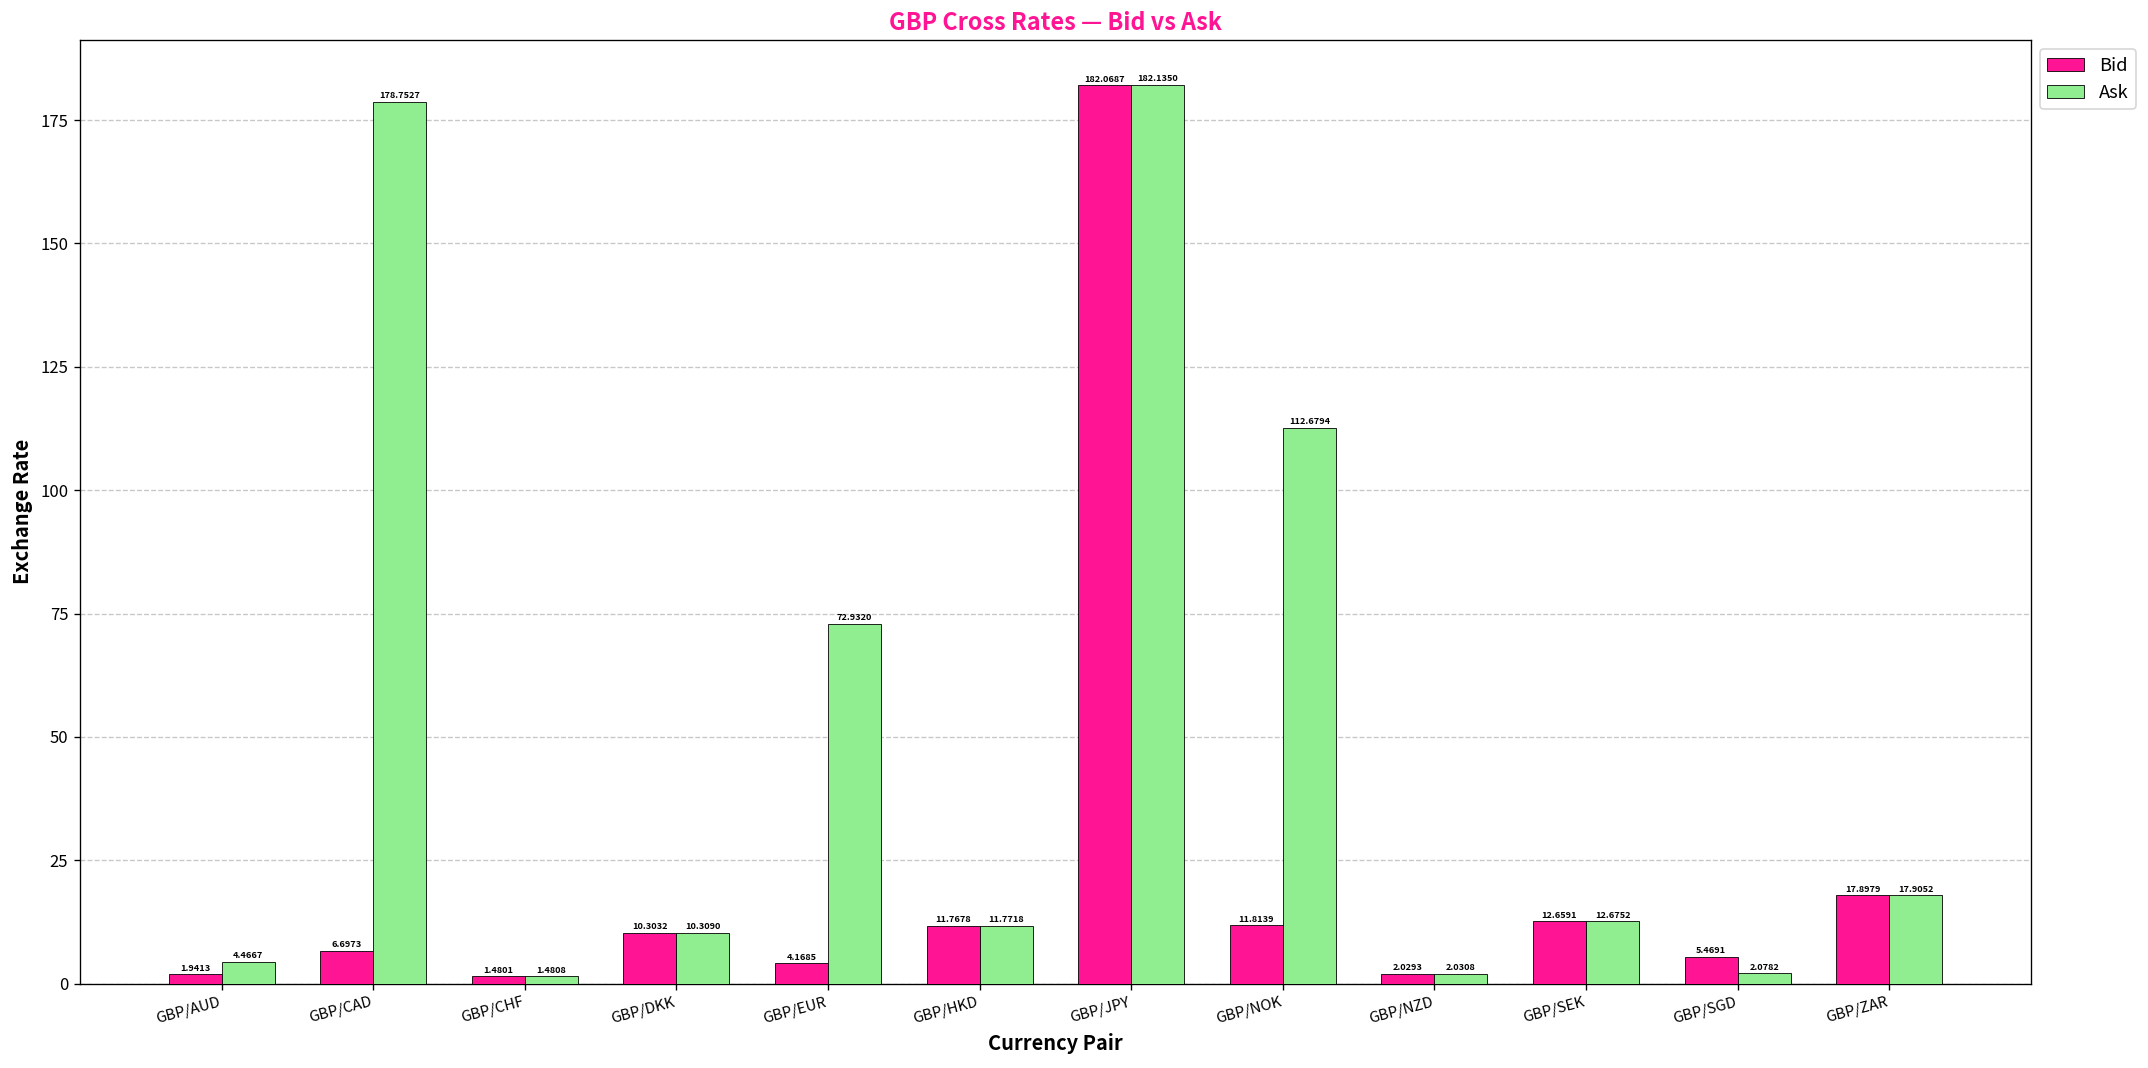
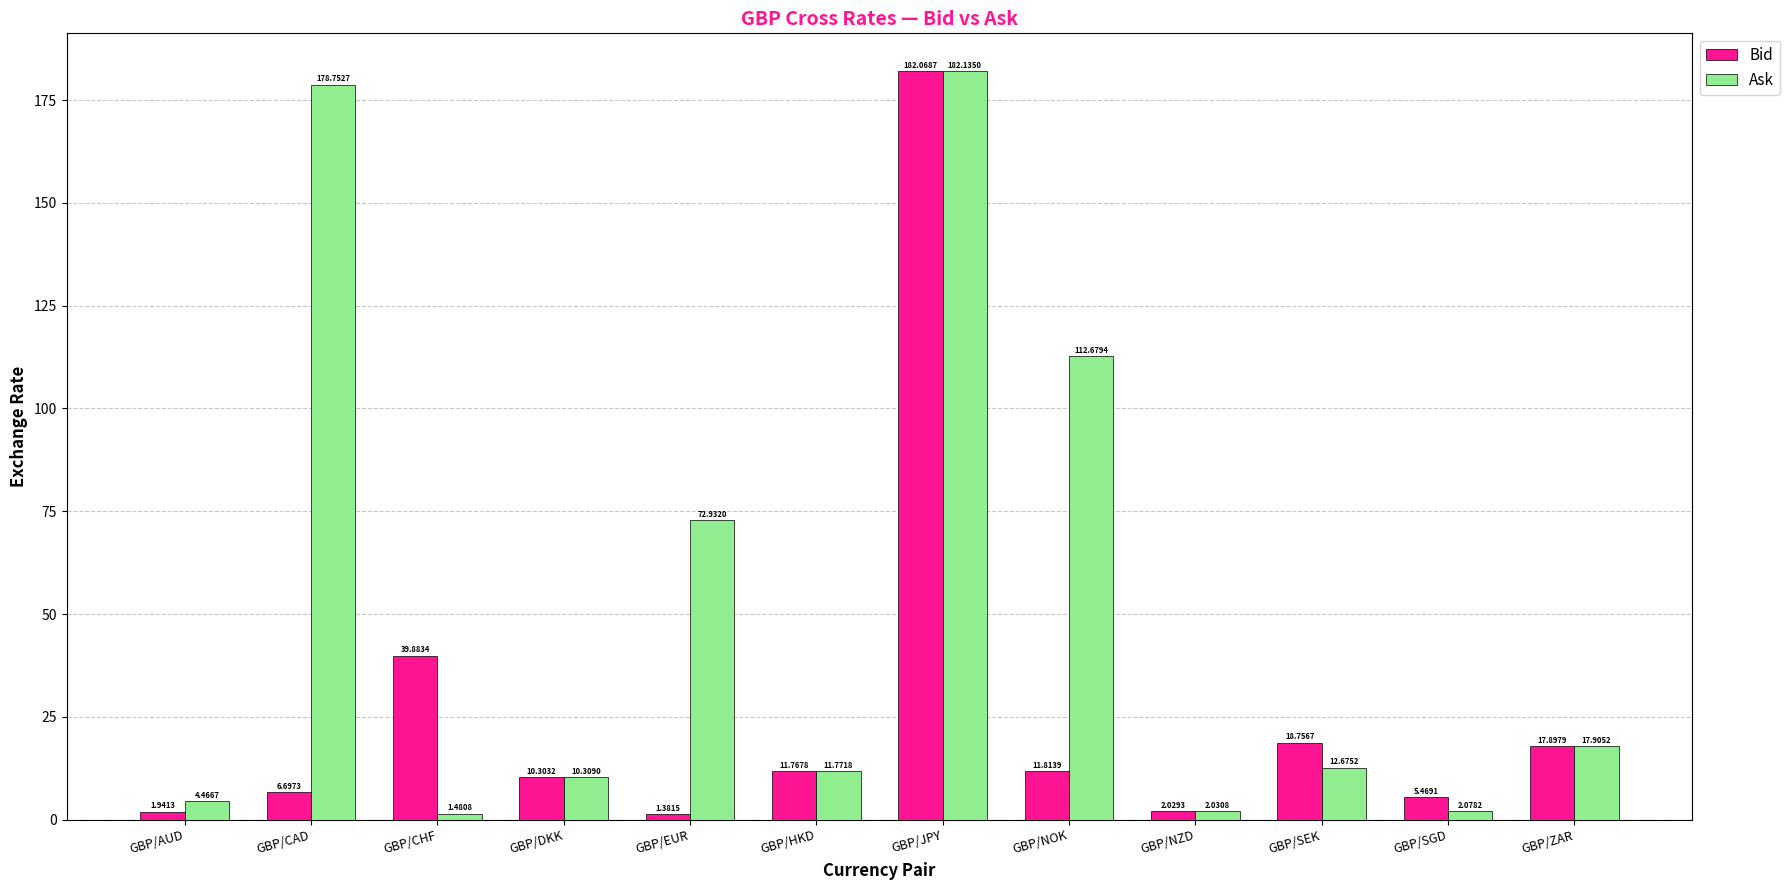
  {
    "Bid": {
      "GBP/AUD": 1.9413,
      "GBP/CAD": 6.6973,
-     "GBP/CHF": 1.4801,
+     "GBP/CHF": 39.8834,
      "GBP/DKK": 10.3032,
-     "GBP/EUR": 4.1685,
+     "GBP/EUR": 1.3815,
      "GBP/HKD": 11.7678,
      "GBP/JPY": 182.0687,
      "GBP/NOK": 11.8139,
      "GBP/NZD": 2.0293,
-     "GBP/SEK": 12.6591,
+     "GBP/SEK": 18.7567,
      "GBP/SGD": 5.4691,
      "GBP/ZAR": 17.8979
    },
    "Ask": {
      "GBP/AUD": 4.4667,
      "GBP/CAD": 178.7527,
      "GBP/CHF": 1.4808,
      "GBP/DKK": 10.3090,
      "GBP/EUR": 72.9320,
      "GBP/HKD": 11.7718,
      "GBP/JPY": 182.1350,
      "GBP/NOK": 112.6794,
      "GBP/NZD": 2.0308,
      "GBP/SEK": 12.6752,
      "GBP/SGD": 2.0782,
      "GBP/ZAR": 17.9052
    }
  }
